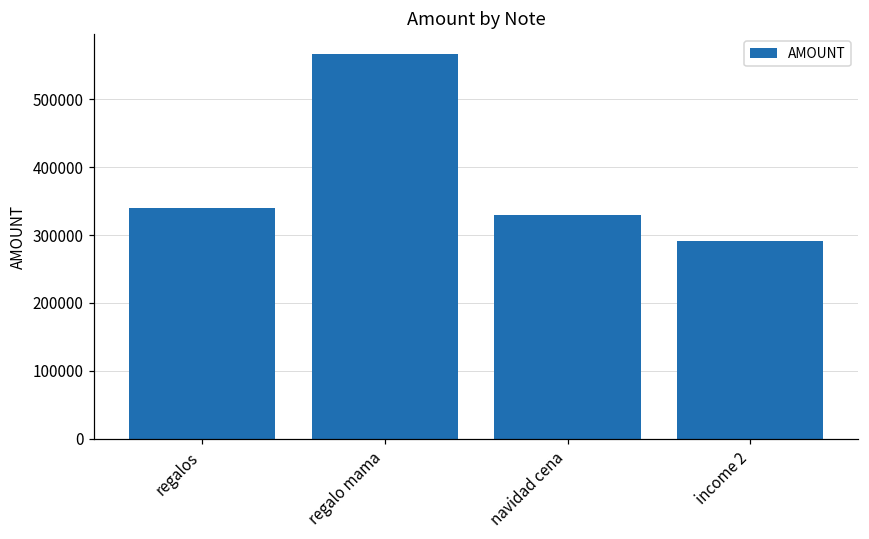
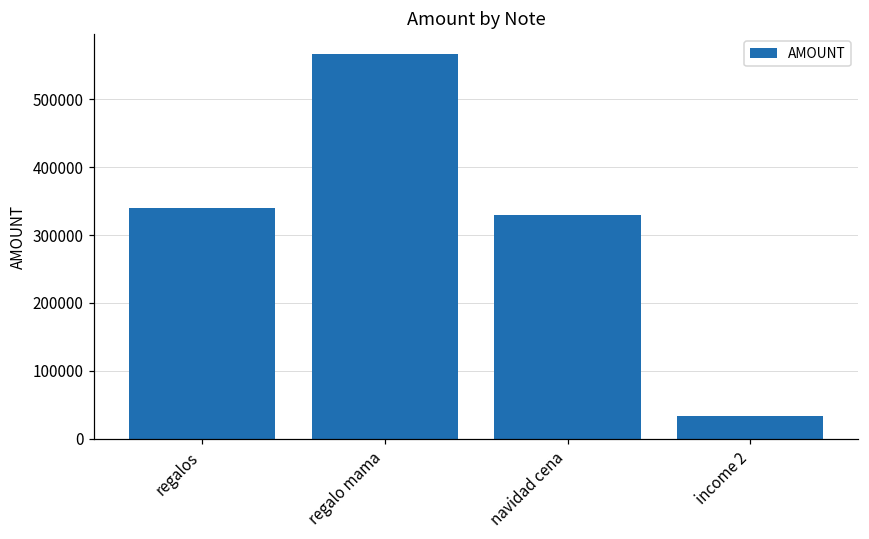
  {
    "regalos": 340000,
    "regalo mama": 570000,
    "navidad cena": 330000,
-   "income 2": 290000
+   "income 2": 30000
  }
